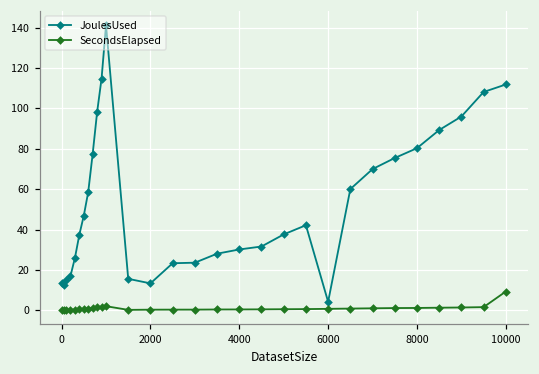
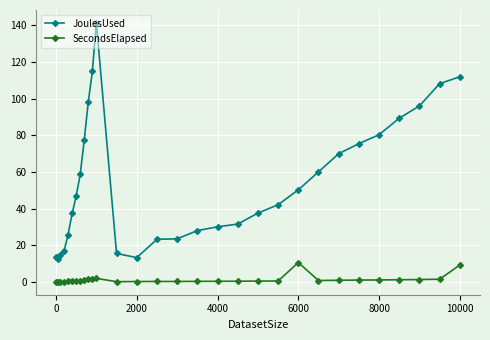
  {
    "JoulesUsed": {
      "2000": 13,
      "4000": 30,
-     "6000": 4,
+     "6000": 50,
      "8000": 80,
      "10000": 112
    },
    "SecondsElapsed": {
      "2000": 0,
      "4000": 0,
-     "6000": 1,
+     "6000": 11,
      "8000": 1,
      "10000": 9
    }
  }
